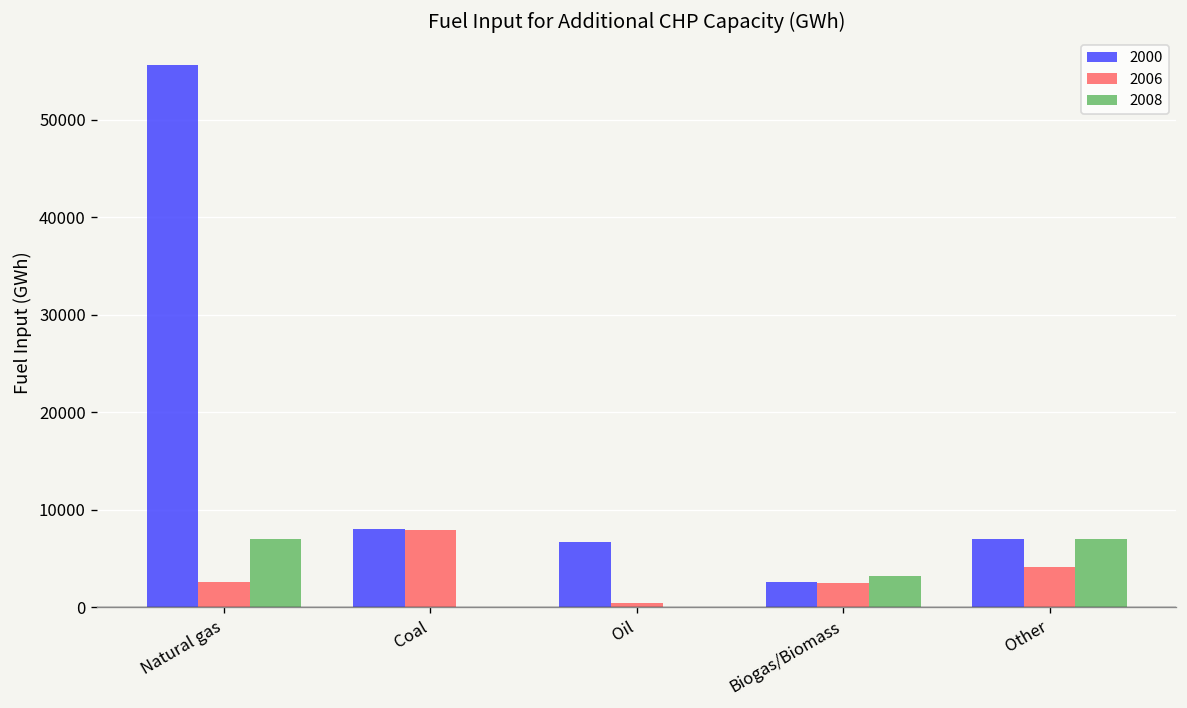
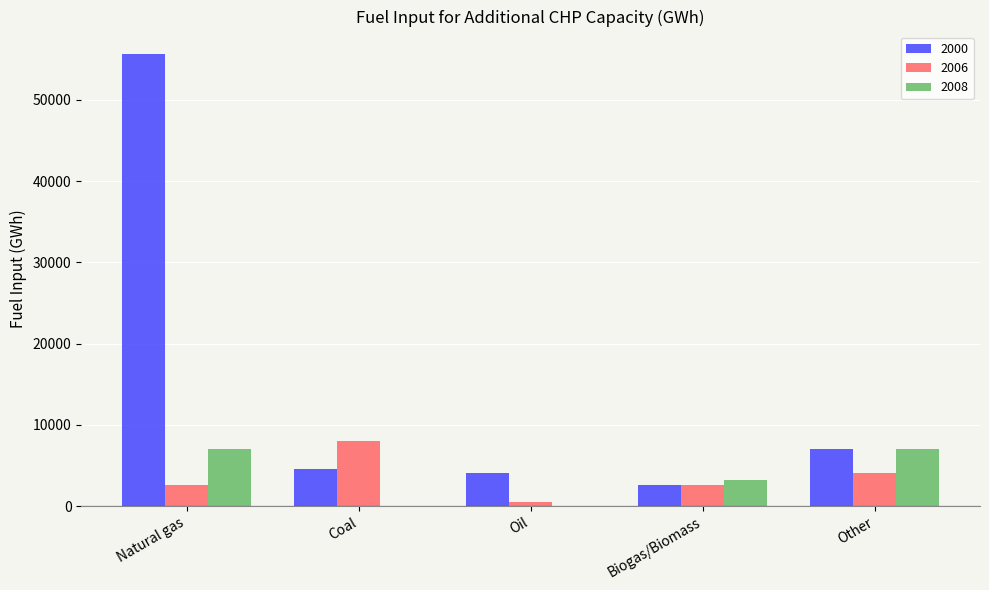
  {
    "2000": {
      "Natural gas": 56000,
-     "Coal": 8000,
-     "Oil": 7000,
+     "Coal": 5000,
+     "Oil": 4000,
      "Biogas/Biomass": 3000,
      "Other": 7000
    },
    "2006": {
      "Natural gas": 3000,
      "Coal": 8000,
      "Oil": 0,
      "Biogas/Biomass": 3000,
      "Other": 4000
    },
    "2008": {
      "Natural gas": 7000,
      "Coal": 0,
      "Biogas/Biomass": 3000,
      "Other": 7000
    }
  }
